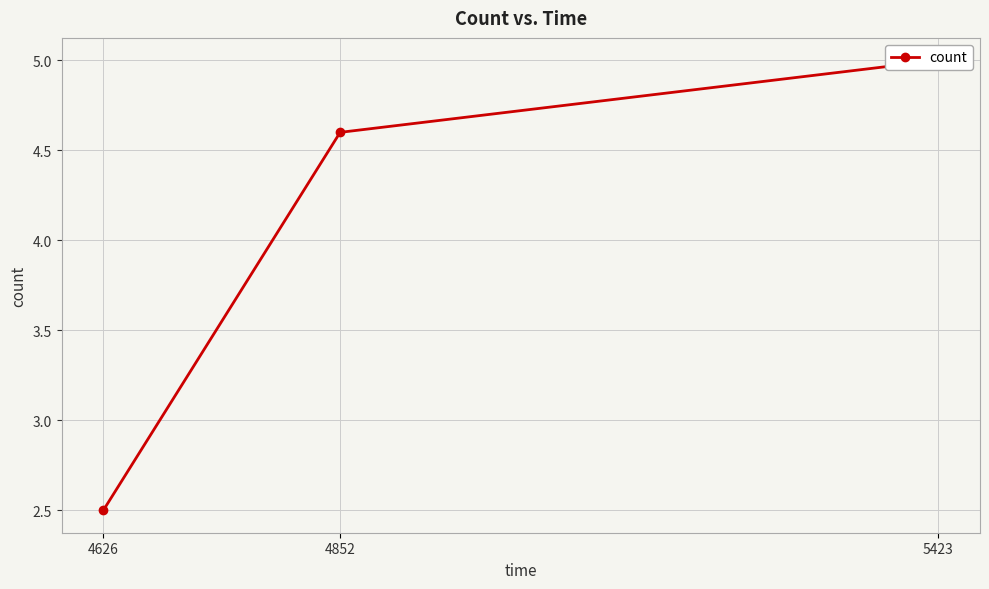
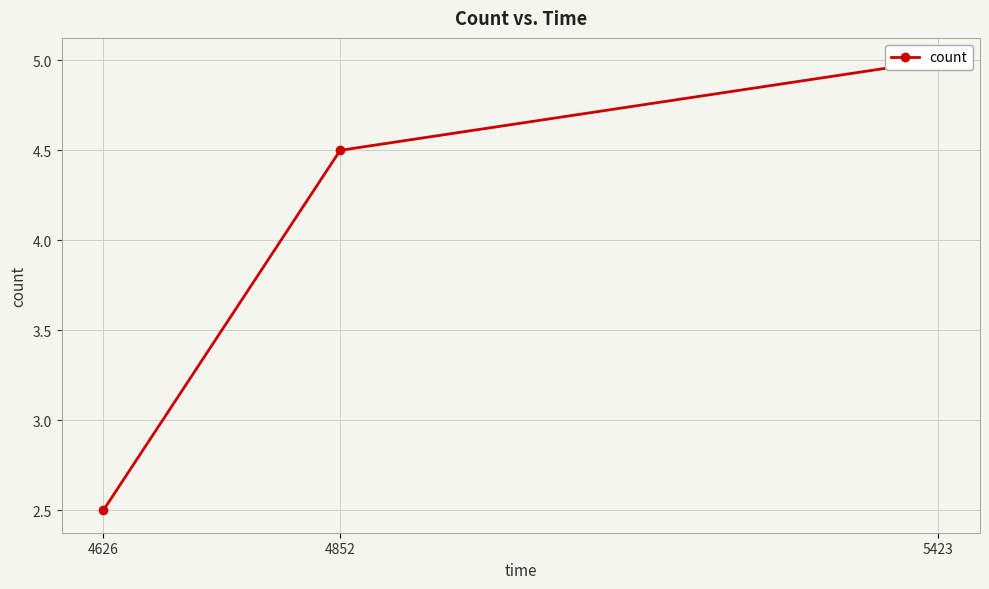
  {
    "4626": 2.5,
-   "4852": 4.6
+   "4852": 4.5
  }
